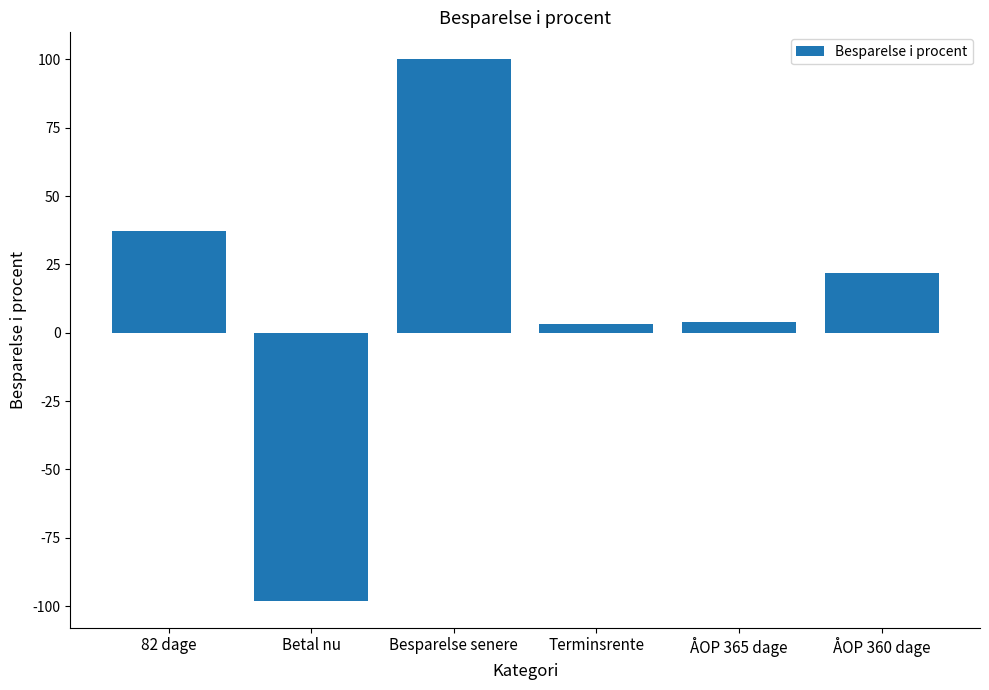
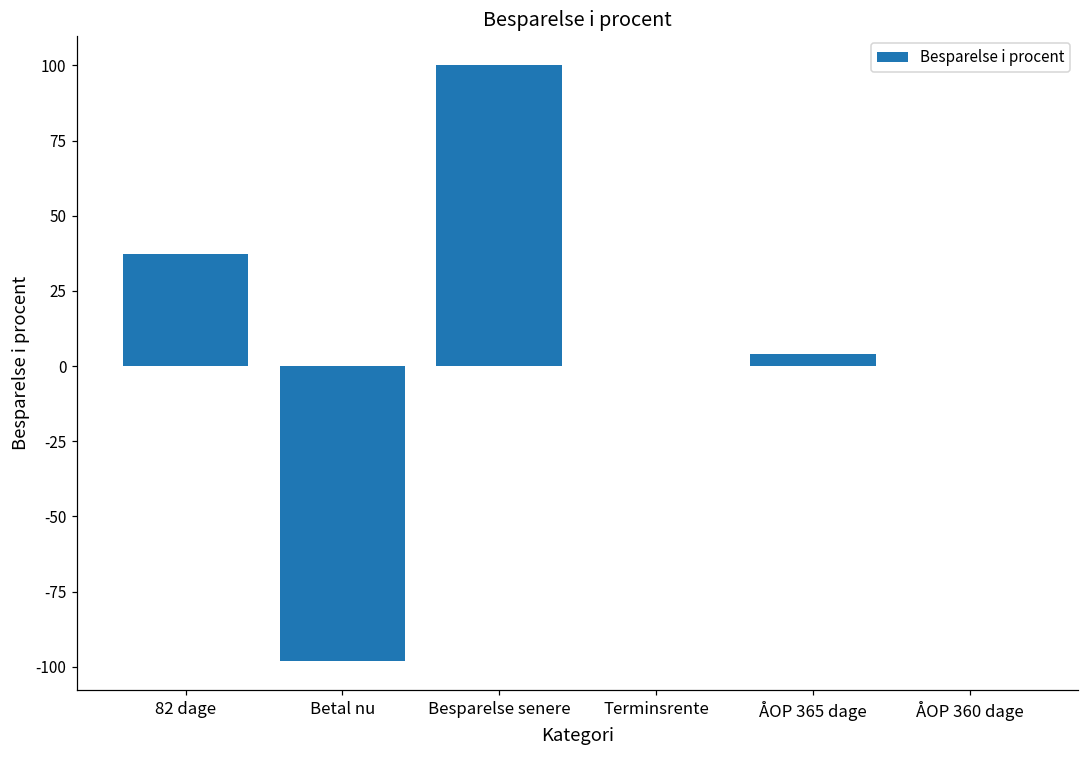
  {
    "82 dage": 37,
    "Betal nu": -98,
    "Besparelse senere": 100,
-   "Terminsrente": 3,
+   "Terminsrente": 0,
    "ÅOP 365 dage": 4,
-   "ÅOP 360 dage": 22
+   "ÅOP 360 dage": 0
  }
